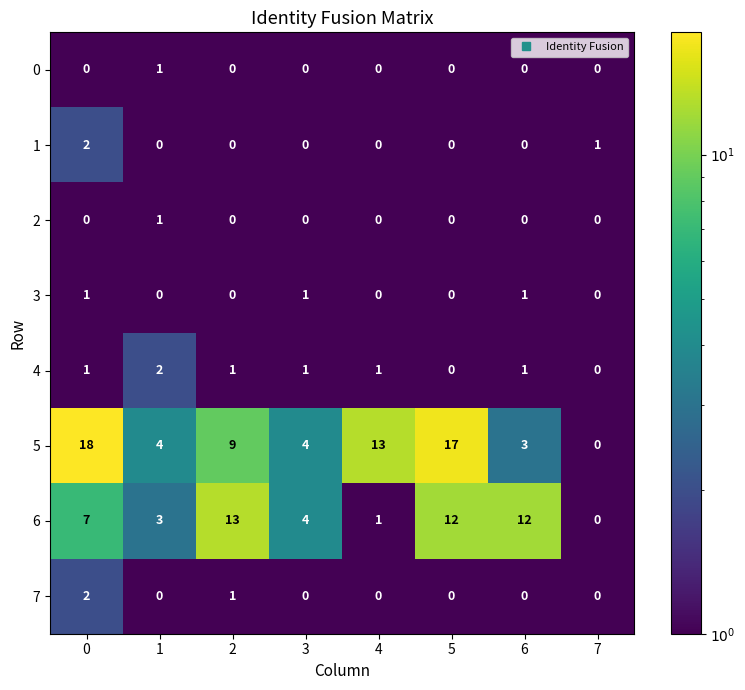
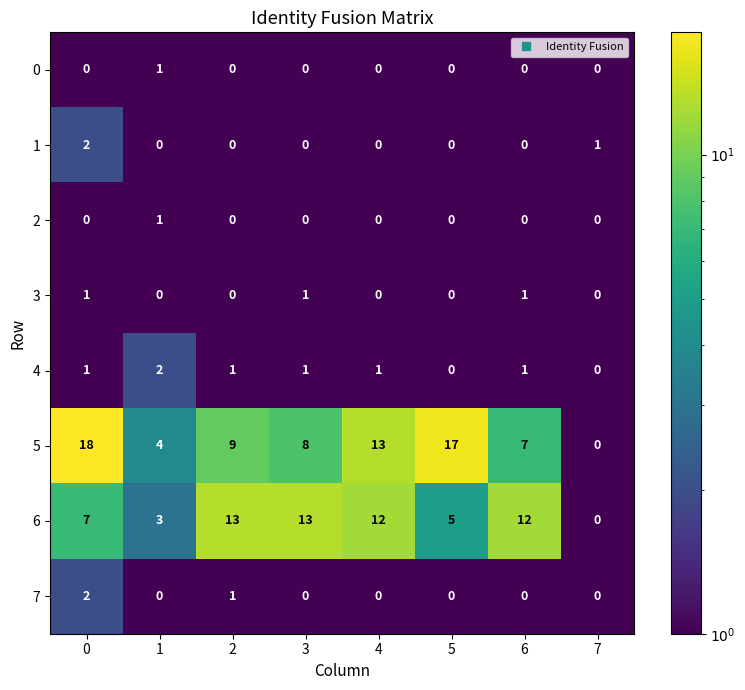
  {
    "0": {
      "0": 0,
      "1": 1,
      "2": 0,
      "3": 0,
      "4": 0,
      "5": 0,
      "6": 0,
      "7": 0
    },
    "1": {
      "0": 2,
      "1": 0,
      "2": 0,
      "3": 0,
      "4": 0,
      "5": 0,
      "6": 0,
      "7": 1
    },
    "2": {
      "0": 0,
      "1": 1,
      "2": 0,
      "3": 0,
      "4": 0,
      "5": 0,
      "6": 0,
      "7": 0
    },
    "3": {
      "0": 1,
      "1": 0,
      "2": 0,
      "3": 1,
      "4": 0,
      "5": 0,
      "6": 1,
      "7": 0
    },
    "4": {
      "0": 1,
      "1": 2,
      "2": 1,
      "3": 1,
      "4": 1,
      "5": 0,
      "6": 1,
      "7": 0
    },
    "5": {
      "0": 18,
      "1": 4,
      "2": 9,
-     "3": 4,
+     "3": 8,
      "4": 13,
      "5": 17,
-     "6": 3,
+     "6": 7,
      "7": 0
    },
    "6": {
      "0": 7,
      "1": 3,
      "2": 13,
-     "3": 4,
-     "4": 1,
-     "5": 12,
+     "3": 13,
+     "4": 12,
+     "5": 5,
      "6": 12,
      "7": 0
    },
    "7": {
      "0": 2,
      "1": 0,
      "2": 1,
      "3": 0,
      "4": 0,
      "5": 0,
      "6": 0,
      "7": 0
    }
  }
